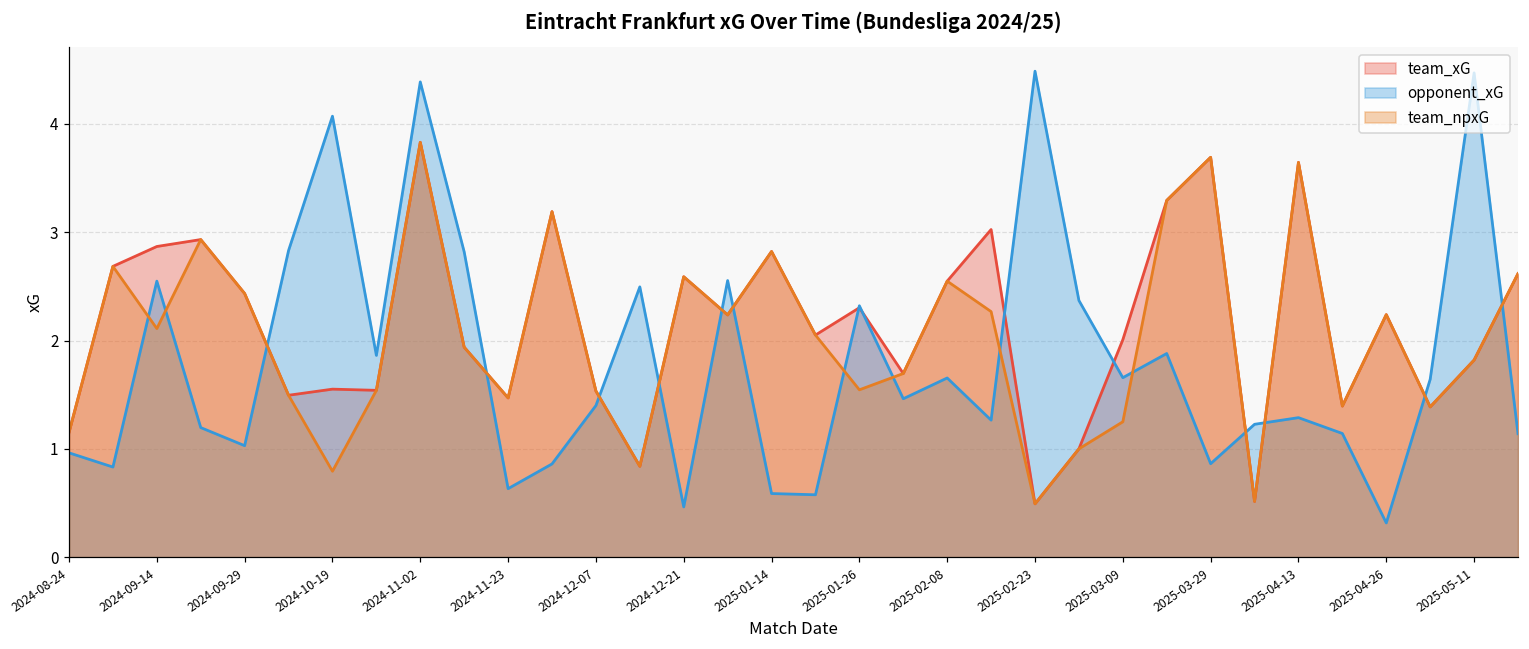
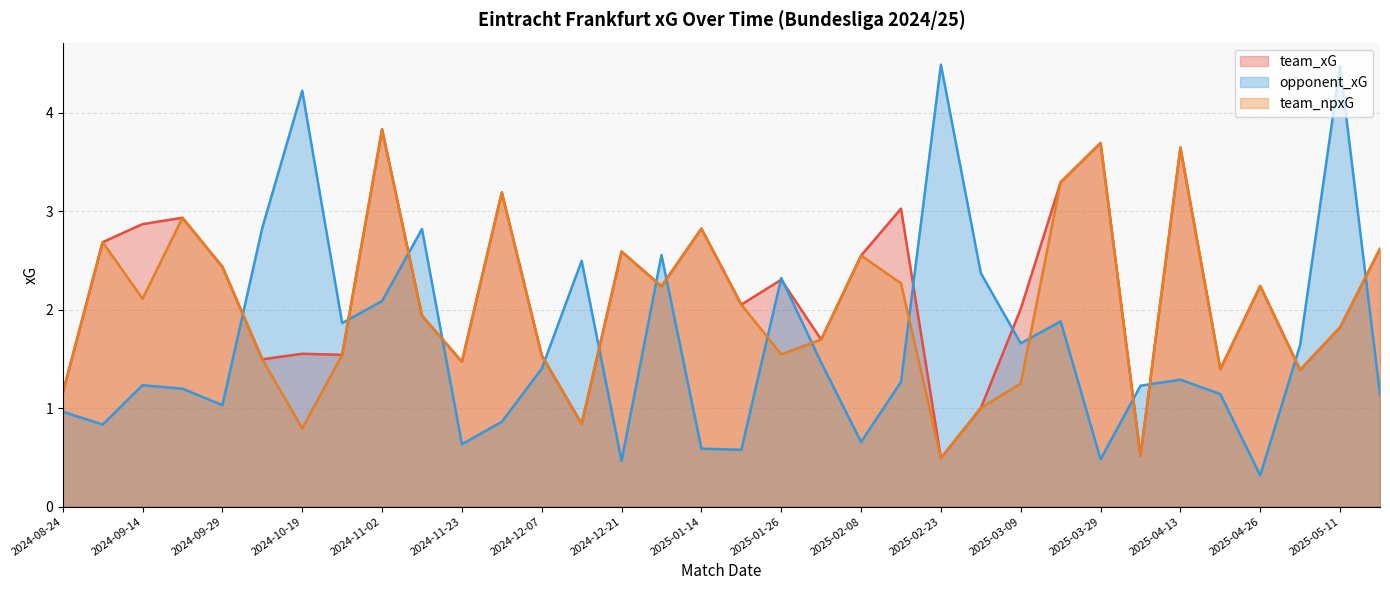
  {
    "opponent_xG": {
      "2024-08-24": 1.0,
-     "2024-09-14": 2.5,
+     "2024-09-14": 1.2,
      "2024-09-29": 1.0,
-     "2024-10-19": 4.1,
-     "2024-11-02": 4.4,
+     "2024-10-19": 4.2,
+     "2024-11-02": 2.1,
      "2024-11-23": 0.6,
      "2024-12-07": 1.4,
      "2024-12-21": 0.5,
      "2025-01-14": 0.6,
-     "2025-02-08": 1.7,
+     "2025-02-08": 0.7,
      "2025-02-23": 4.5,
      "2025-03-09": 1.7,
-     "2025-03-29": 0.9,
+     "2025-03-29": 0.5,
      "2025-04-13": 1.3,
      "2025-04-26": 0.3
    }
  }
